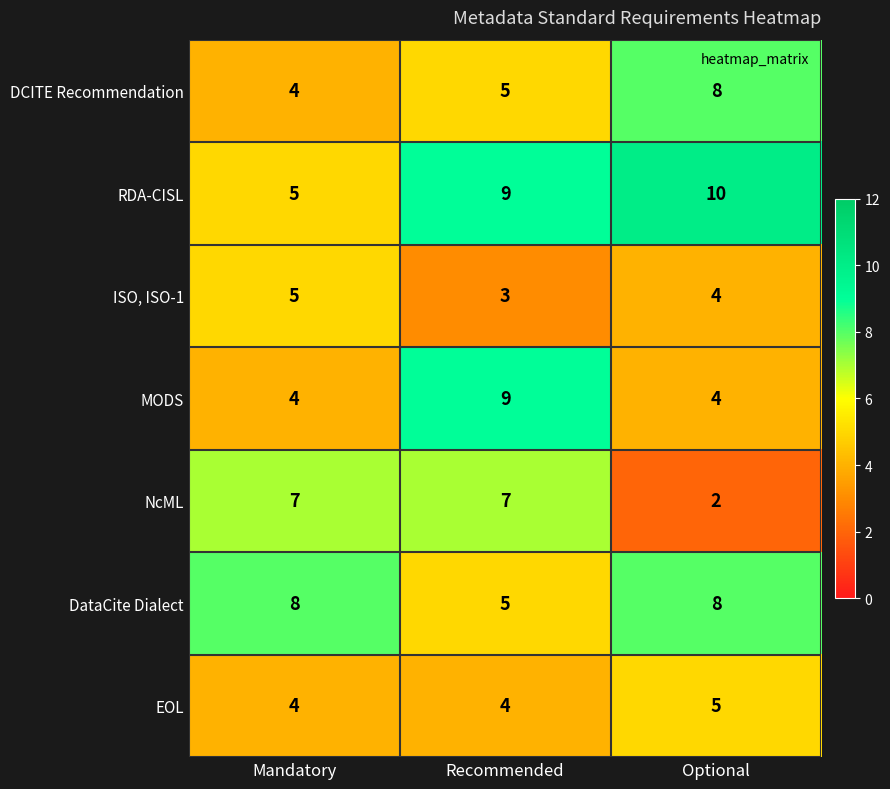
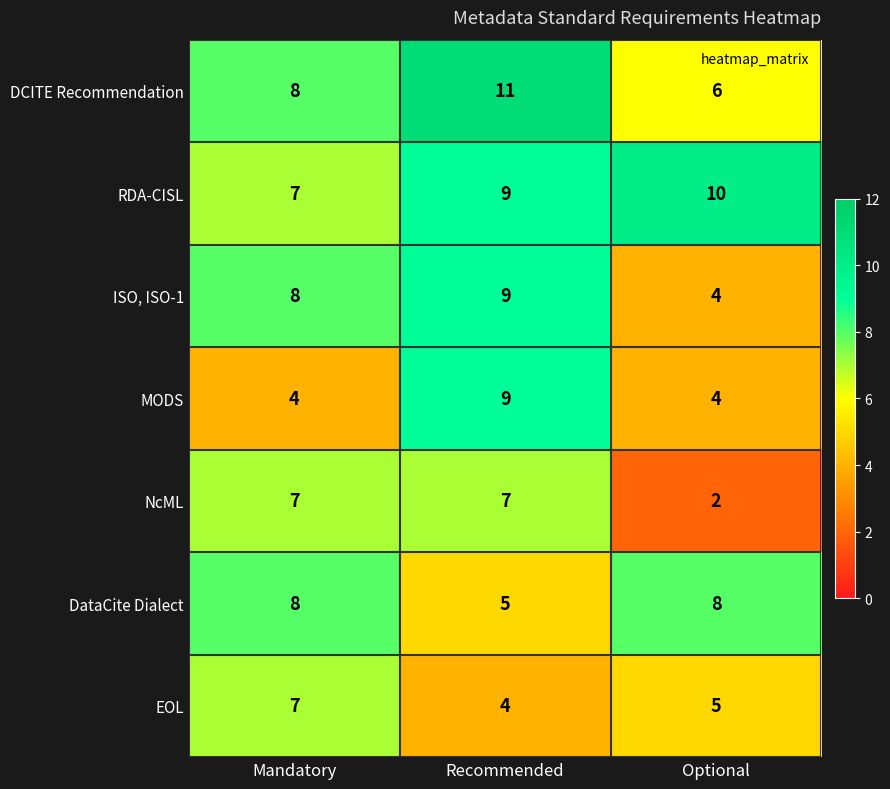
  {
    "DCITE Recommendation": {
-     "Mandatory": 4,
-     "Recommended": 5,
-     "Optional": 8
+     "Mandatory": 8,
+     "Recommended": 11,
+     "Optional": 6
    },
    "RDA-CISL": {
-     "Mandatory": 5,
+     "Mandatory": 7,
      "Recommended": 9,
      "Optional": 10
    },
    "ISO, ISO-1": {
-     "Mandatory": 5,
-     "Recommended": 3,
+     "Mandatory": 8,
+     "Recommended": 9,
      "Optional": 4
    },
    "MODS": {
      "Mandatory": 4,
      "Recommended": 9,
      "Optional": 4
    },
    "NcML": {
      "Mandatory": 7,
      "Recommended": 7,
      "Optional": 2
    },
    "DataCite Dialect": {
      "Mandatory": 8,
      "Recommended": 5,
      "Optional": 8
    },
    "EOL": {
-     "Mandatory": 4,
+     "Mandatory": 7,
      "Recommended": 4,
      "Optional": 5
    }
  }
